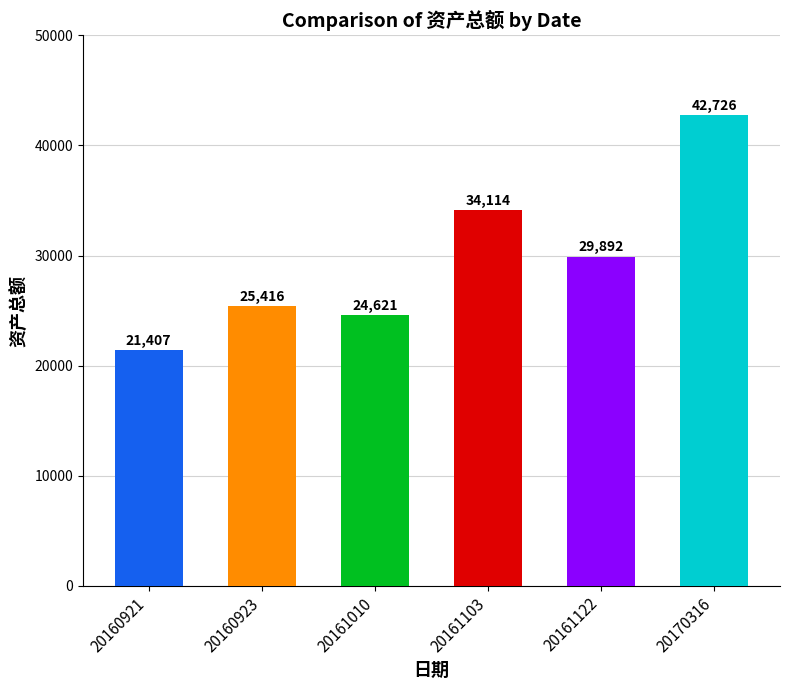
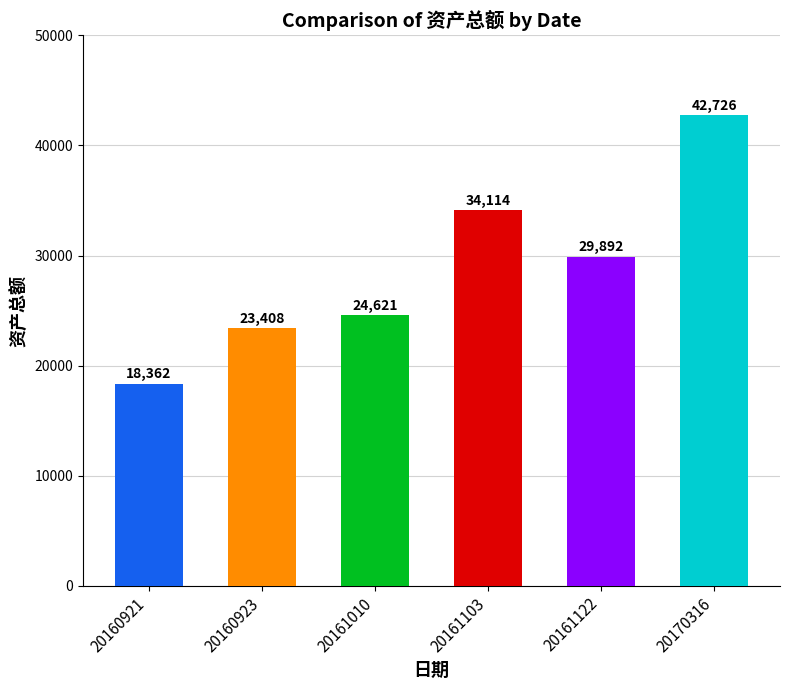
  {
-   "20160921": "21,407",
-   "20160923": "25,416",
+   "20160921": "18,362",
+   "20160923": "23,408",
    "20161010": "24,621",
    "20161103": "34,114",
    "20161122": "29,892",
    "20170316": "42,726"
  }
